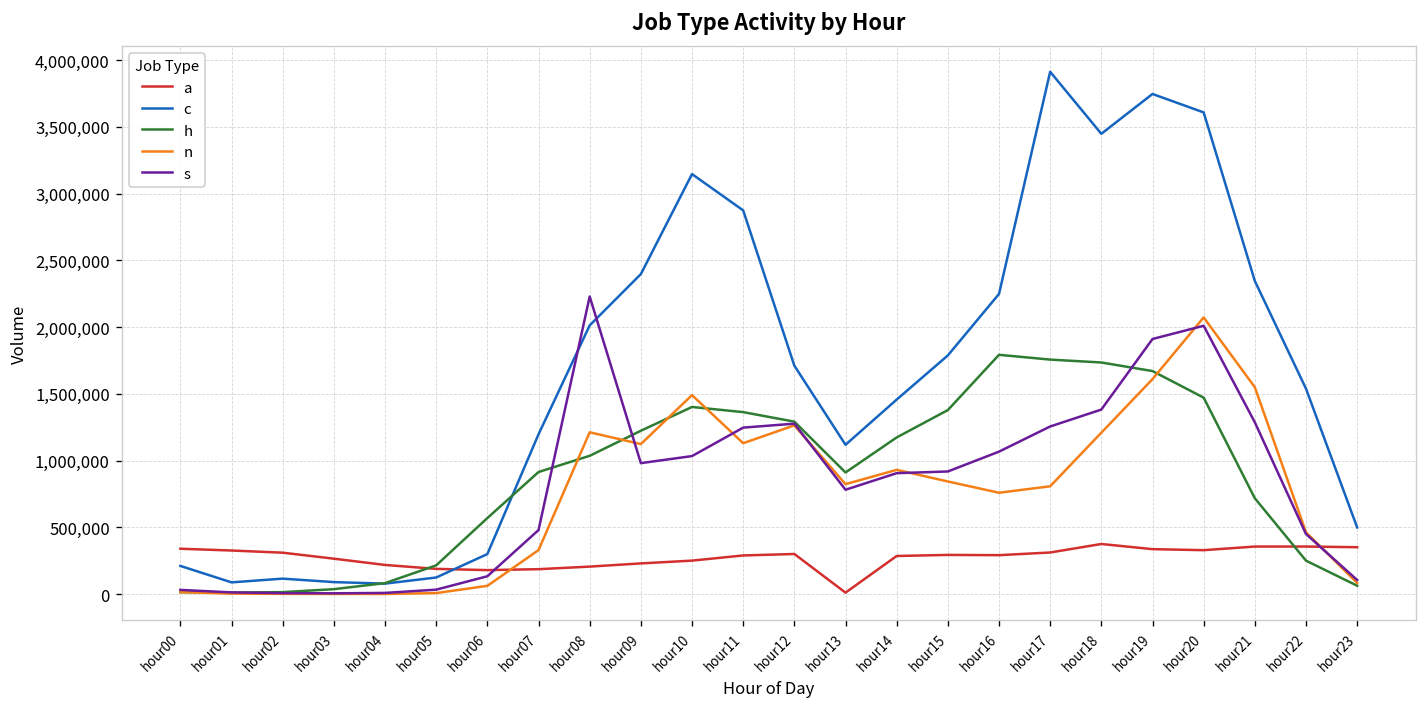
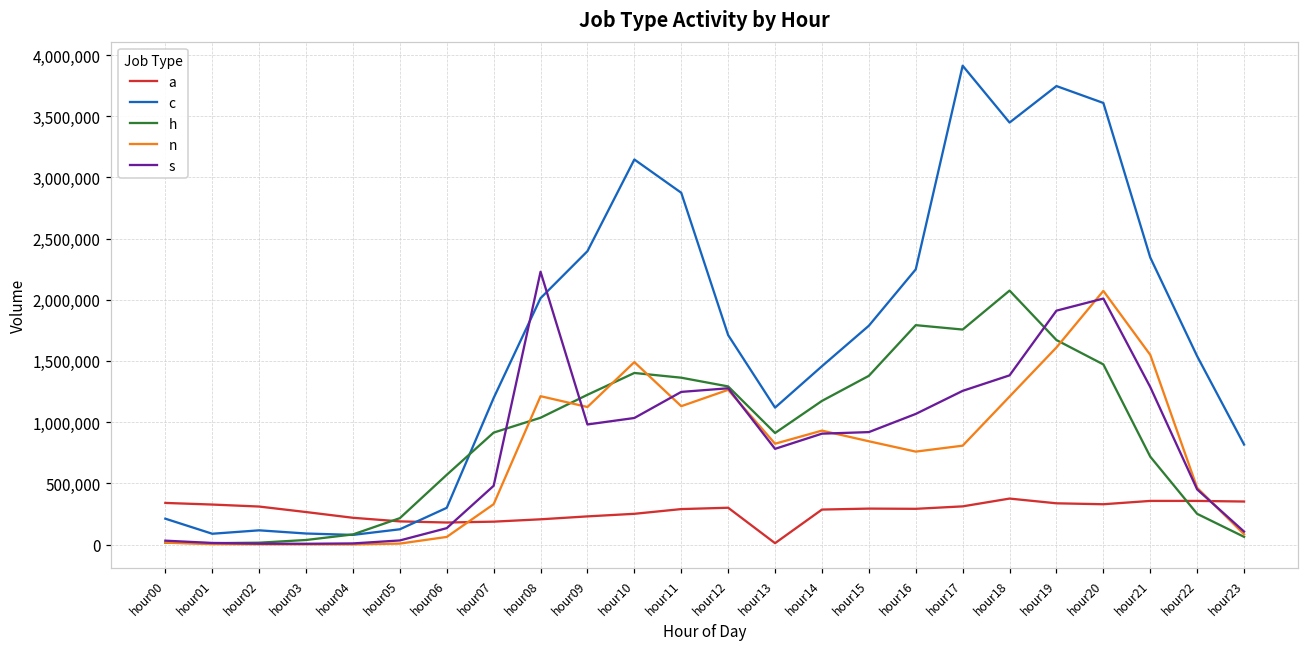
  {
    "a": {
      "hour00": "340,000",
      "hour01": "330,000",
      "hour02": "310,000",
      "hour03": "270,000",
      "hour04": "220,000",
      "hour05": "190,000",
      "hour06": "180,000",
      "hour07": "190,000",
      "hour08": "210,000",
      "hour09": "230,000",
      "hour10": "250,000",
      "hour11": "290,000",
      "hour12": "300,000",
      "hour13": "10,000",
      "hour14": "290,000",
      "hour15": "290,000",
      "hour16": "290,000",
      "hour17": "310,000",
      "hour18": "380,000",
      "hour19": "340,000",
      "hour20": "330,000",
      "hour21": "360,000",
      "hour22": "360,000",
      "hour23": "350,000"
    },
    "c": {
      "hour00": "210,000",
      "hour01": "90,000",
      "hour02": "120,000",
      "hour03": "90,000",
      "hour05": "120,000",
      "hour06": "300,000",
      "hour07": "1,200,000",
      "hour08": "2,010,000",
      "hour09": "2,400,000",
      "hour10": "3,150,000",
      "hour11": "2,870,000",
      "hour12": "1,710,000",
      "hour13": "1,120,000",
      "hour14": "1,460,000",
      "hour15": "1,790,000",
      "hour16": "2,250,000",
      "hour17": "3,910,000",
      "hour18": "3,450,000",
      "hour19": "3,750,000",
      "hour20": "3,610,000",
      "hour21": "2,350,000",
      "hour22": "1,540,000",
-     "hour23": "500,000"
+     "hour23": "820,000"
    },
    "h": {
      "hour03": "40,000",
      "hour05": "220,000",
      "hour06": "570,000",
      "hour07": "910,000",
      "hour08": "1,040,000",
      "hour09": "1,220,000",
      "hour10": "1,400,000",
      "hour11": "1,360,000",
      "hour13": "910,000",
      "hour14": "1,170,000",
      "hour15": "1,380,000",
      "hour16": "1,790,000",
      "hour17": "1,760,000",
-     "hour18": "1,730,000",
+     "hour18": "2,070,000",
      "hour19": "1,670,000",
      "hour20": "1,470,000",
      "hour21": "720,000",
      "hour22": "250,000"
    },
    "n": {
      "hour05": "10,000",
      "hour06": "60,000",
      "hour07": "330,000",
      "hour08": "1,210,000",
      "hour09": "1,120,000",
      "hour10": "1,490,000",
      "hour11": "1,130,000",
      "hour13": "820,000",
      "hour14": "930,000",
      "hour15": "840,000",
      "hour16": "760,000",
      "hour17": "810,000",
      "hour18": "1,210,000",
      "hour19": "1,610,000",
      "hour20": "2,070,000",
      "hour21": "1,550,000"
    },
    "s": {
      "hour05": "30,000",
      "hour06": "130,000",
      "hour07": "480,000",
      "hour08": "2,230,000",
      "hour09": "980,000",
      "hour10": "1,030,000",
      "hour11": "1,250,000",
      "hour13": "780,000",
      "hour14": "910,000",
      "hour15": "920,000",
      "hour16": "1,070,000",
      "hour17": "1,260,000",
      "hour18": "1,380,000",
      "hour19": "1,910,000",
      "hour20": "2,010,000",
      "hour21": "1,290,000"
    }
  }
